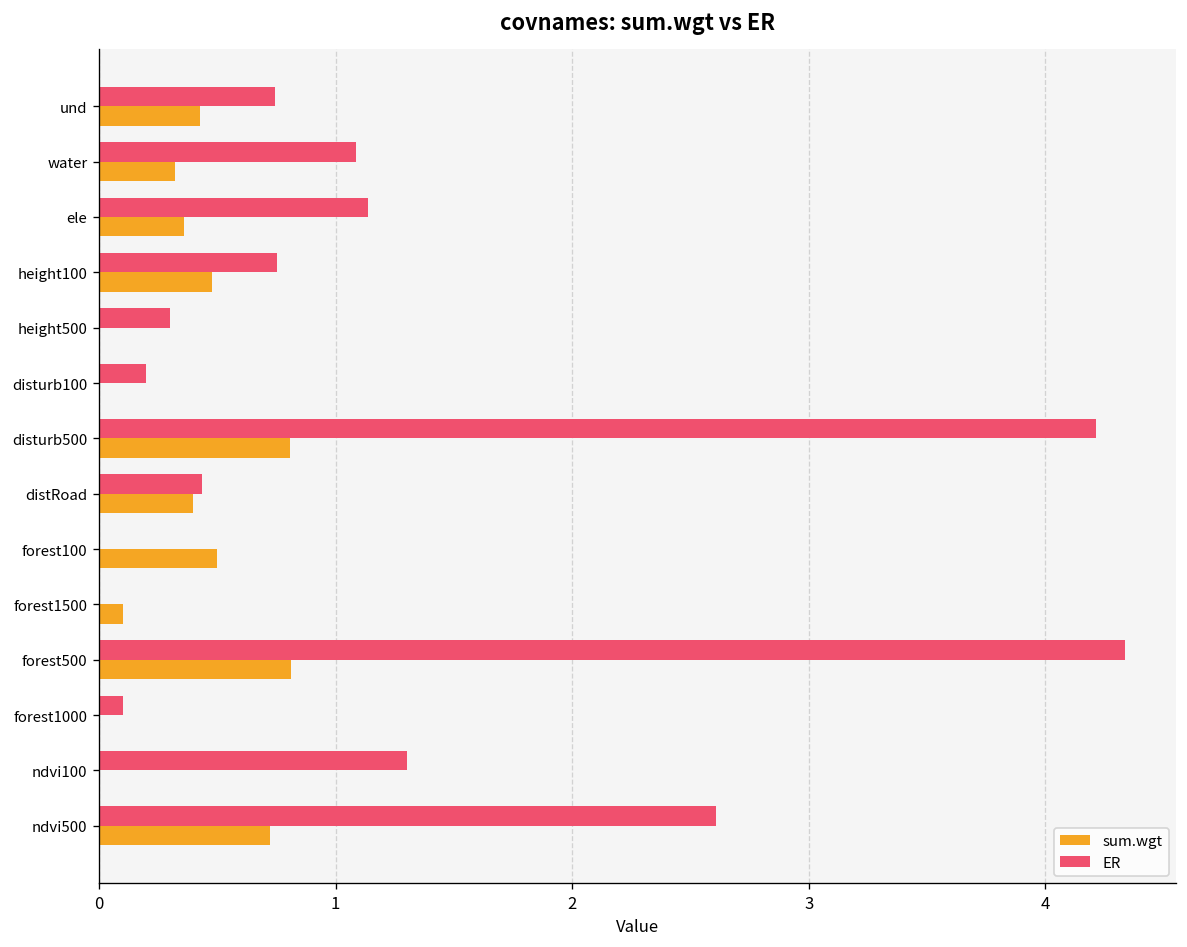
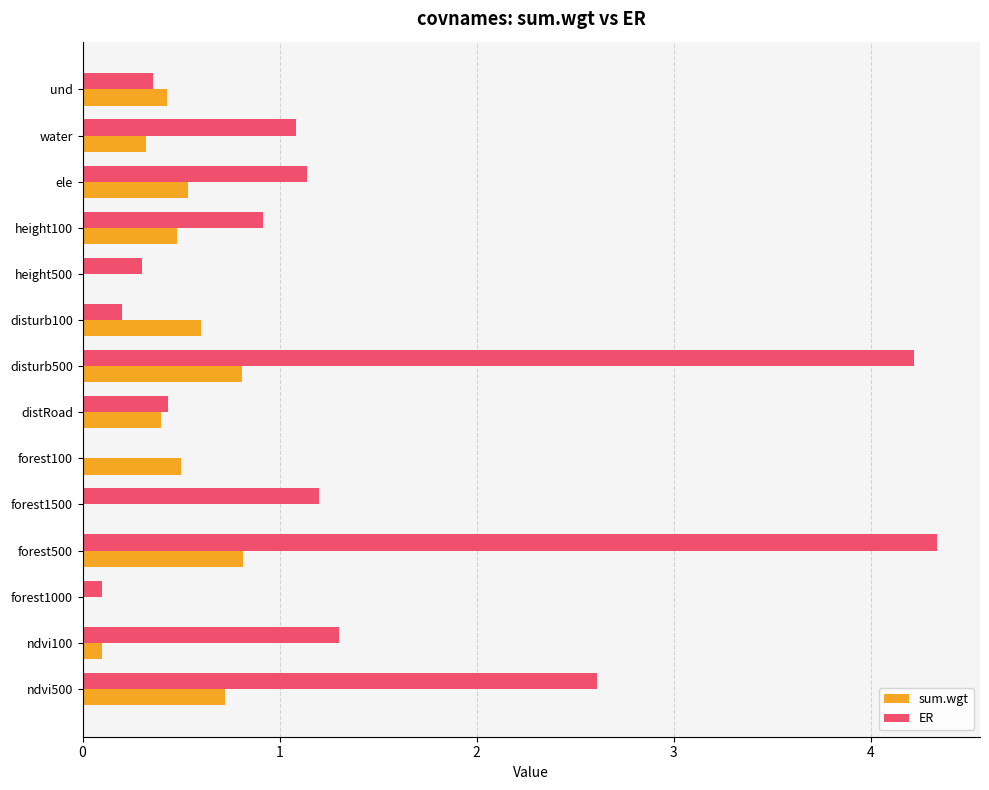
  {
    "sum.wgt": {
      "und": 0.43,
      "water": 0.32,
-     "ele": 0.36,
+     "ele": 0.53,
      "height100": 0.48,
      "height500": 0.00,
-     "disturb100": 0.0,
+     "disturb100": 0.6,
      "disturb500": 0.81,
      "distRoad": 0.40,
      "forest100": 0.50,
-     "forest1500": 0.1,
+     "forest1500": 0.0,
      "forest500": 0.81,
      "forest1000": 0.00,
-     "ndvi100": 0.0,
+     "ndvi100": 0.1,
      "ndvi500": 0.72
    },
    "ER": {
-     "und": 0.74,
+     "und": 0.36,
      "water": 1.09,
      "ele": 1.14,
-     "height100": 0.75,
+     "height100": 0.91,
      "height500": 0.30,
      "disturb100": 0.20,
      "disturb500": 4.22,
      "distRoad": 0.44,
      "forest100": 0.00,
-     "forest1500": 0.0,
+     "forest1500": 1.2,
      "forest500": 4.34,
      "forest1000": 0.10,
      "ndvi100": 1.30,
      "ndvi500": 2.61
    }
  }
